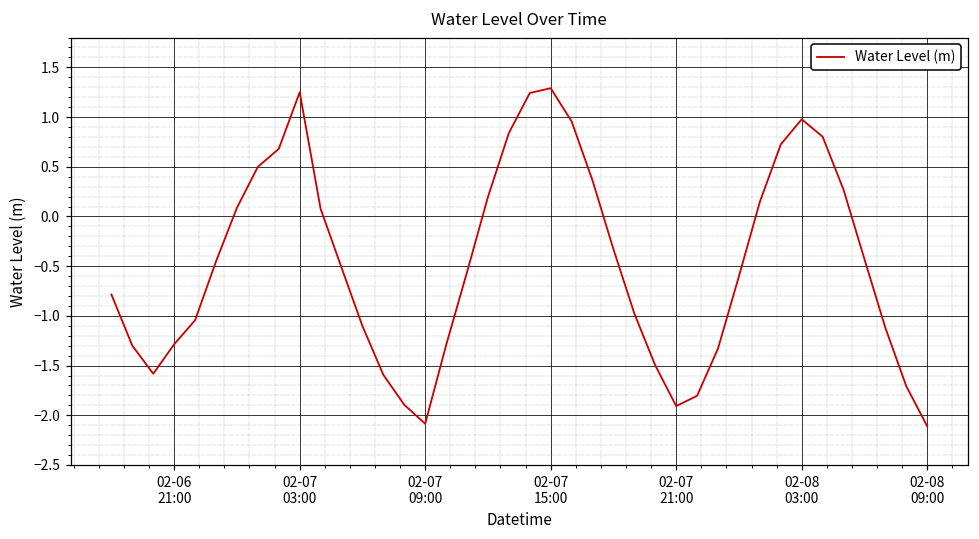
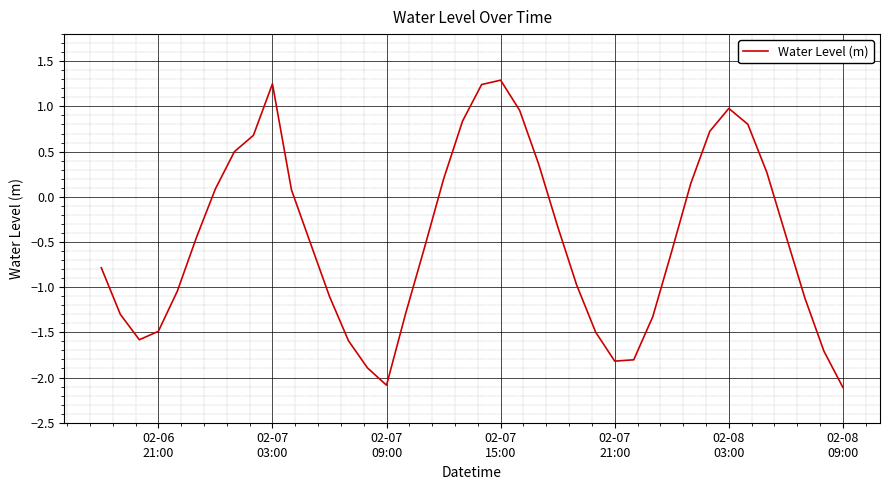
  {
-   "02-06 21:00": -1.3,
+   "02-06 21:00": -1.5,
    "02-07 03:00": 1.2,
    "02-07 09:00": -2.1,
    "02-07 15:00": 1.3,
-   "02-07 21:00": -1.9,
+   "02-07 21:00": -1.8,
    "02-08 03:00": 1.0,
    "02-08 09:00": -2.1
  }
